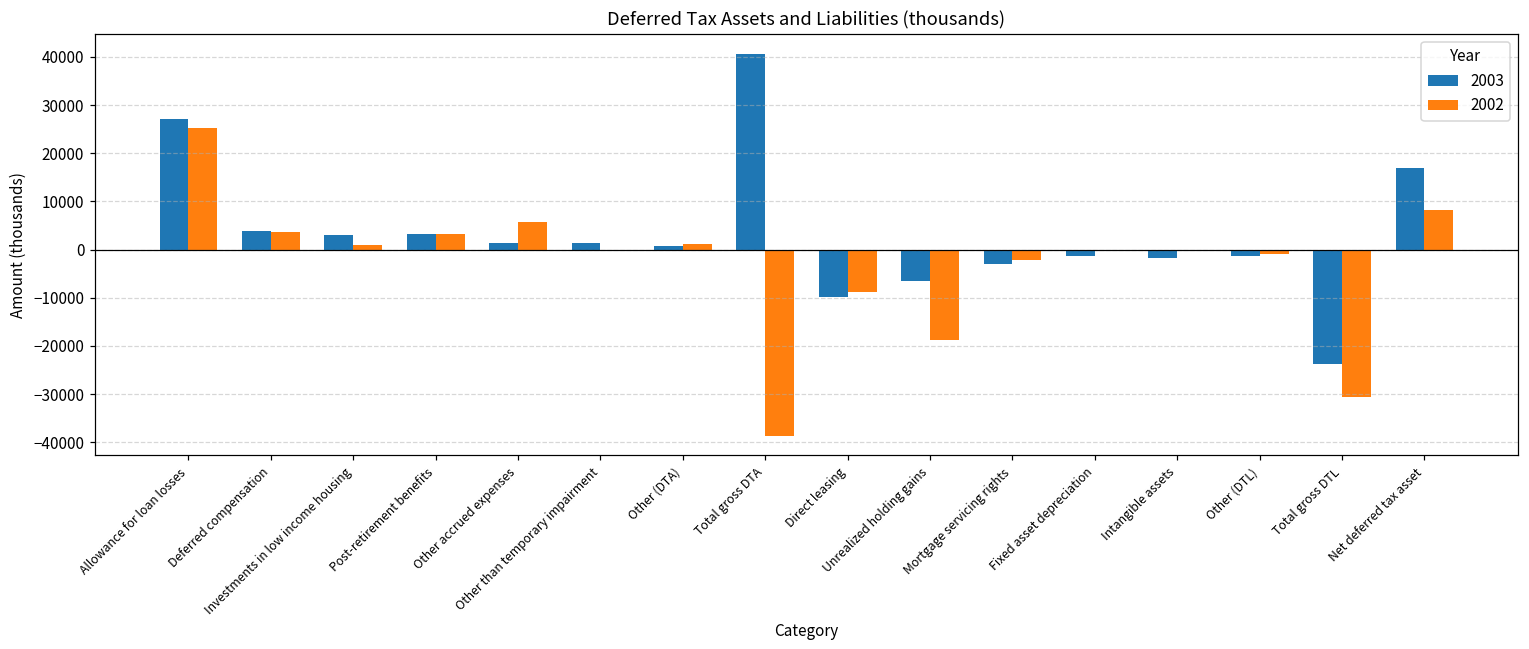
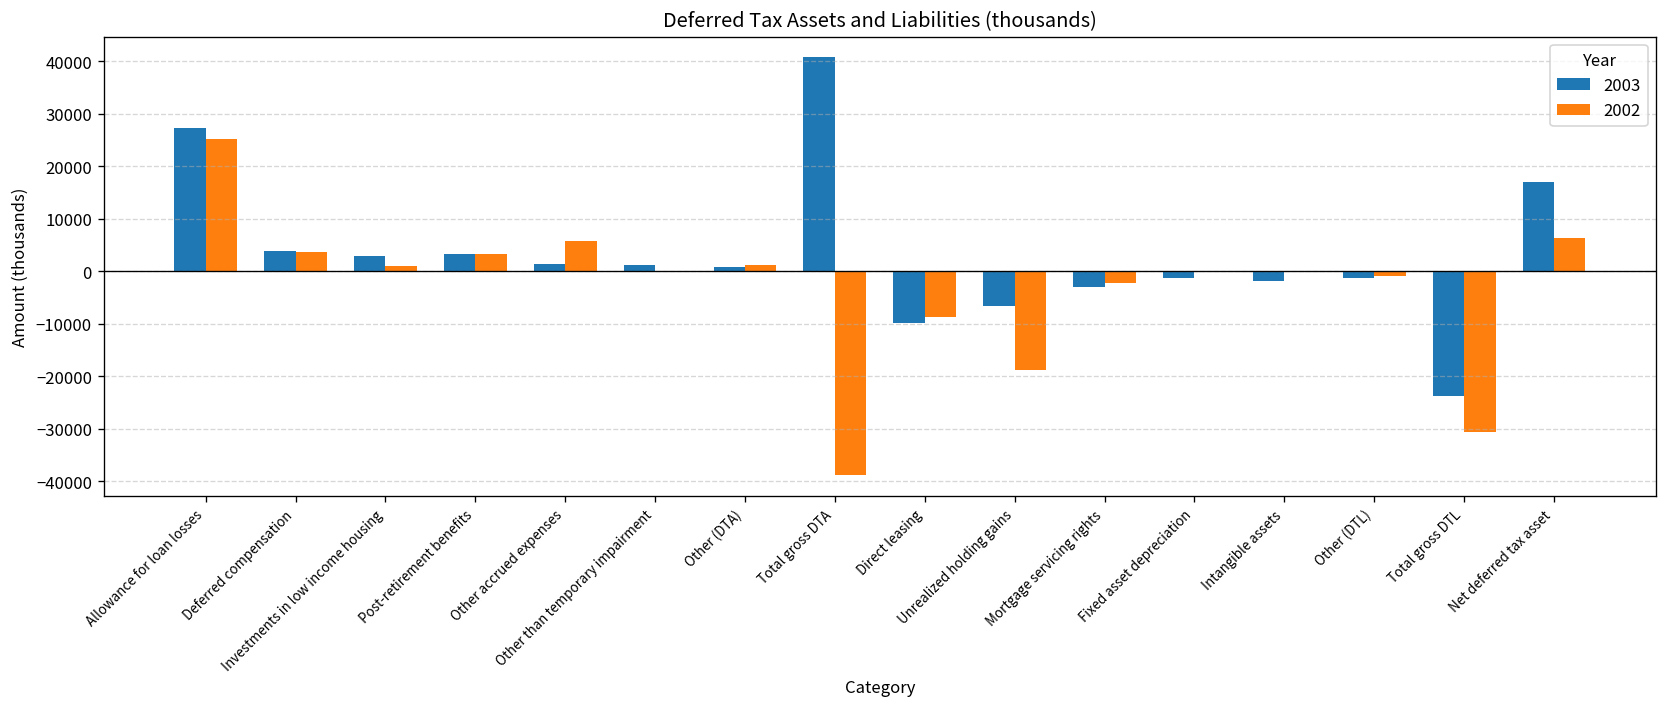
  {
    "2003": {
      "Allowance for loan losses": 27000,
      "Deferred compensation": 4000,
      "Investments in low income housing": 3000,
      "Post-retirement benefits": 3000,
      "Other accrued expenses": 1000,
      "Other than temporary impairment": 1000,
      "Other (DTA)": 1000,
      "Total gross DTA": 41000,
      "Direct leasing": -10000,
      "Unrealized holding gains": -7000,
      "Mortgage servicing rights": -3000,
      "Fixed asset depreciation": -1000,
      "Intangible assets": -2000,
      "Other (DTL)": -1000,
      "Total gross DTL": -24000,
      "Net deferred tax asset": 17000
    },
    "2002": {
      "Allowance for loan losses": 25000,
      "Deferred compensation": 4000,
      "Investments in low income housing": 1000,
      "Post-retirement benefits": 3000,
      "Other accrued expenses": 6000,
      "Other than temporary impairment": 0,
      "Other (DTA)": 1000,
      "Total gross DTA": -39000,
      "Direct leasing": -9000,
      "Unrealized holding gains": -19000,
      "Mortgage servicing rights": -2000,
      "Fixed asset depreciation": 0,
      "Intangible assets": 0,
      "Other (DTL)": -1000,
      "Total gross DTL": -31000,
-     "Net deferred tax asset": 8000
+     "Net deferred tax asset": 6000
    }
  }
